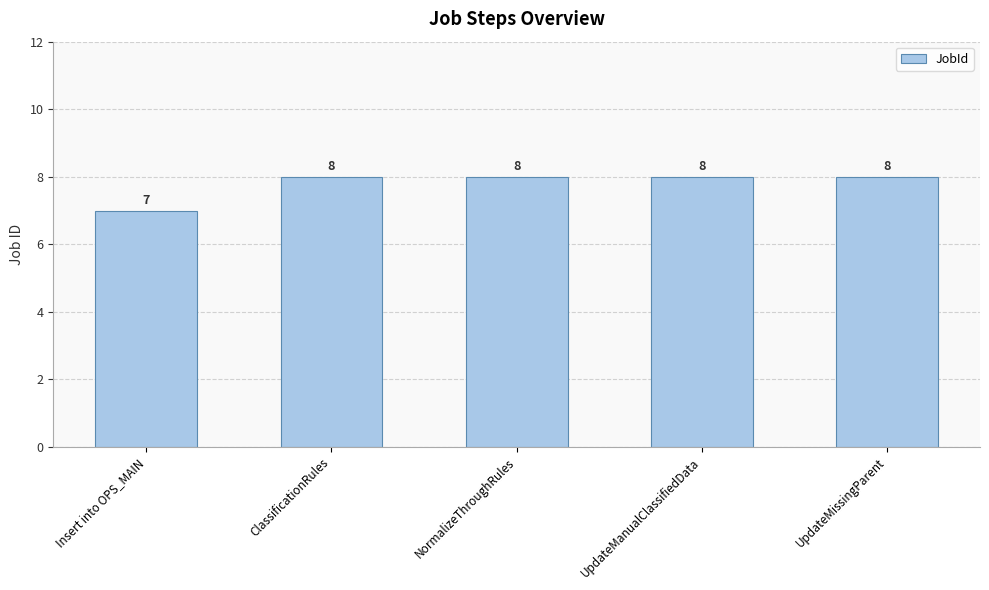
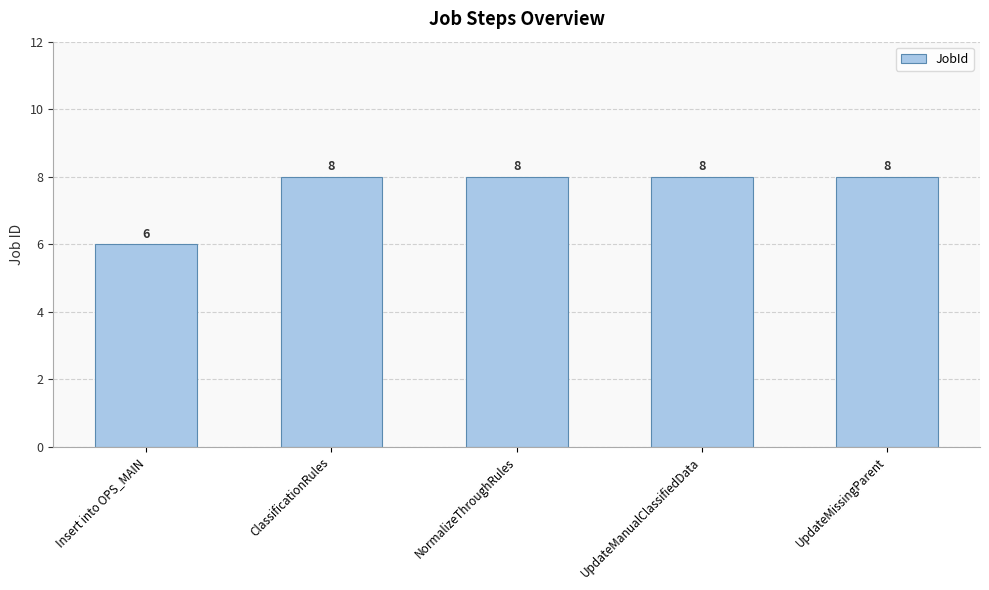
  {
-   "Insert into OPS_MAIN": 7,
+   "Insert into OPS_MAIN": 6,
    "ClassificationRules": 8,
    "NormalizeThroughRules": 8,
    "UpdateManualClassifiedData": 8,
    "UpdateMissingParent": 8
  }
